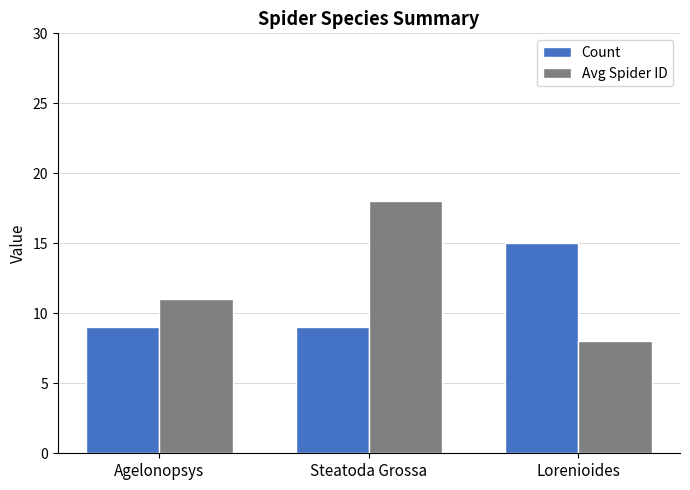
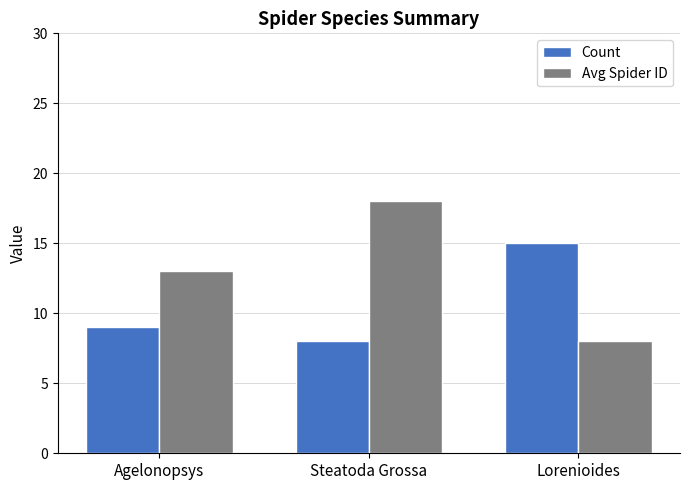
  {
    "Count": {
      "Agelonopsys": 9,
-     "Steatoda Grossa": 9,
+     "Steatoda Grossa": 8,
      "Lorenioides": 15
    },
    "Avg Spider ID": {
-     "Agelonopsys": 11,
+     "Agelonopsys": 13,
      "Steatoda Grossa": 18,
      "Lorenioides": 8
    }
  }
